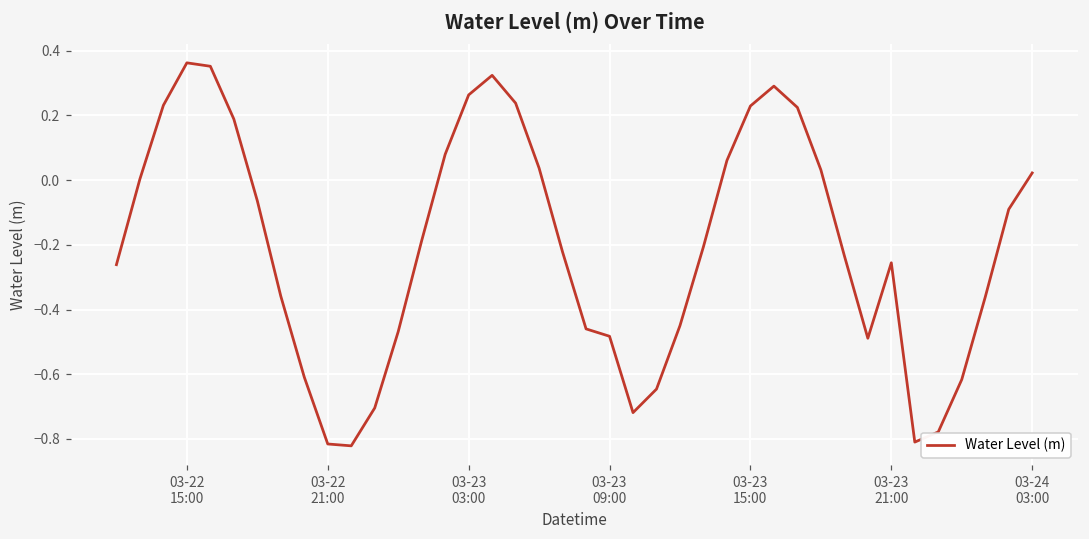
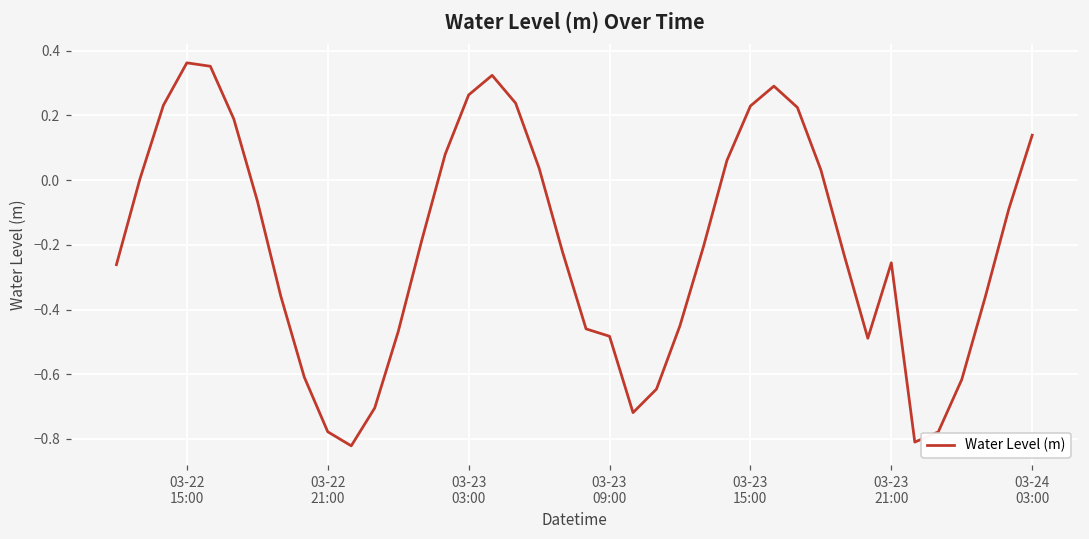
  {
    "03-22 15:00": 0.36,
-   "03-22 21:00": -0.82,
+   "03-22 21:00": -0.78,
    "03-23 03:00": 0.26,
    "03-23 09:00": -0.48,
    "03-23 15:00": 0.23,
    "03-23 21:00": -0.26,
-   "03-24 03:00": 0.02
+   "03-24 03:00": 0.14
  }
